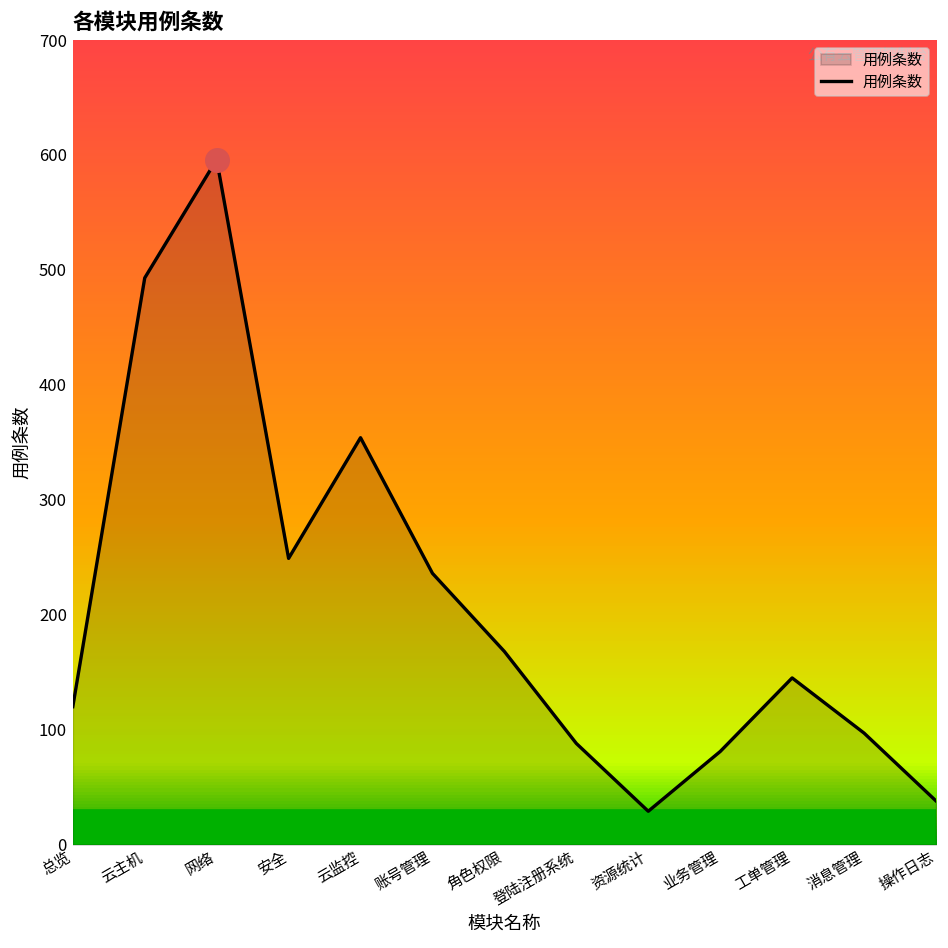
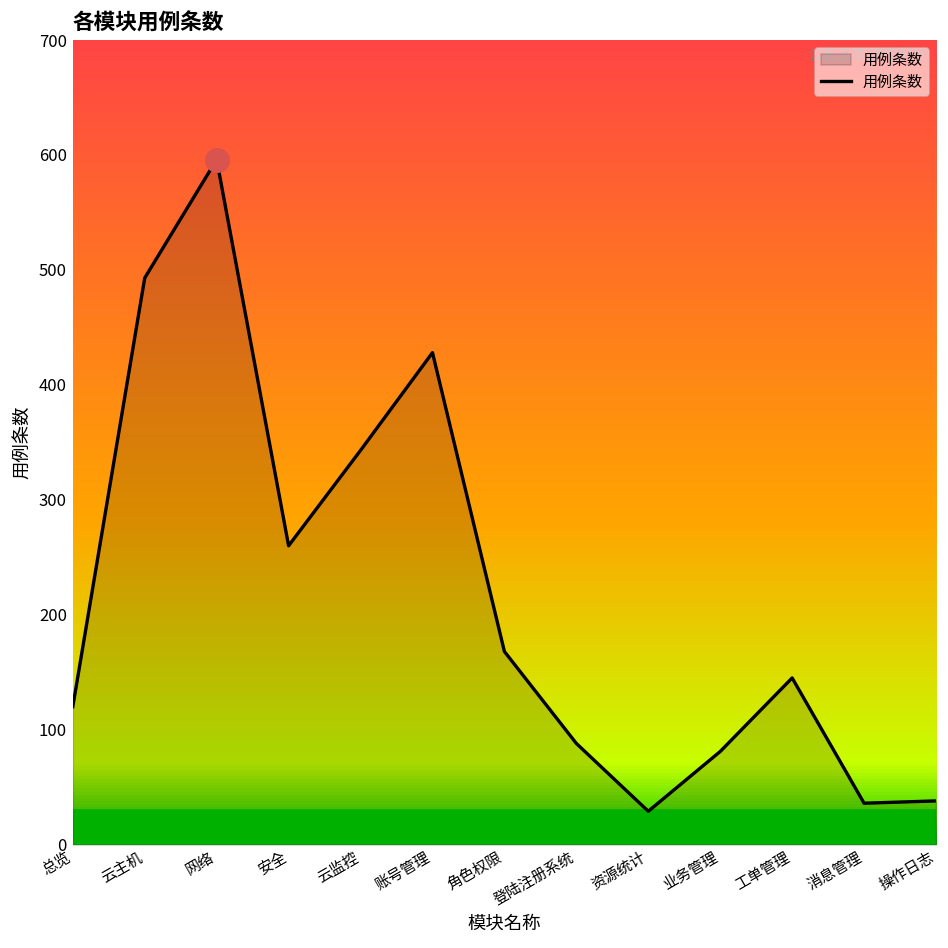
  {
    "用例条数": {
      "总览": 120,
      "云主机": 490,
-     "安全": 250,
-     "云监控": 350,
-     "账号管理": 240,
+     "安全": 260,
+     "云监控": 340,
+     "账号管理": 430,
      "角色权限": 170,
      "登陆注册系统": 90,
      "业务管理": 80,
      "工单管理": 150,
-     "消息管理": 100,
+     "消息管理": 40,
      "操作日志": 40
    }
  }
